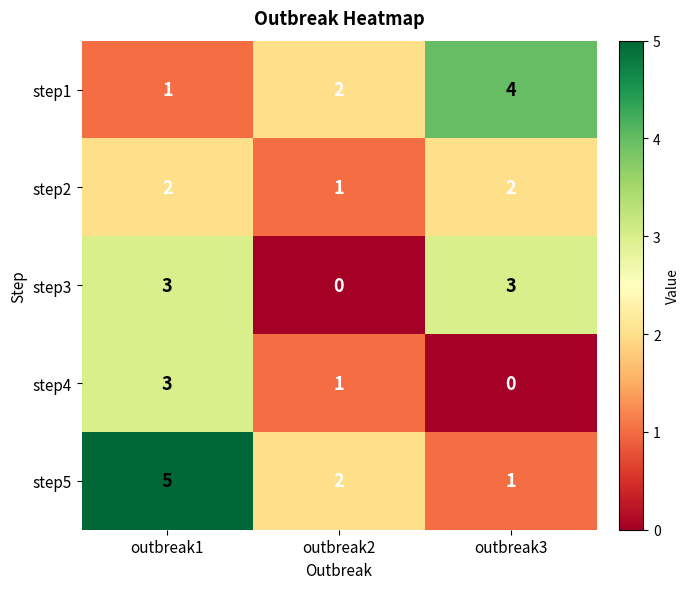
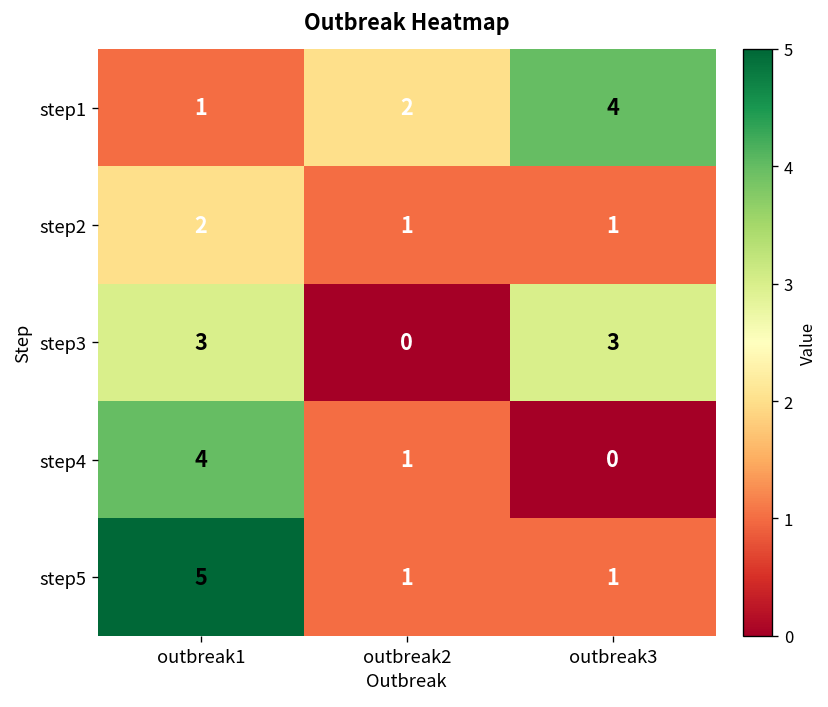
  {
    "step1": {
      "outbreak1": 1,
      "outbreak2": 2,
      "outbreak3": 4
    },
    "step2": {
      "outbreak1": 2,
      "outbreak2": 1,
-     "outbreak3": 2
+     "outbreak3": 1
    },
    "step3": {
      "outbreak1": 3,
      "outbreak2": 0,
      "outbreak3": 3
    },
    "step4": {
-     "outbreak1": 3,
+     "outbreak1": 4,
      "outbreak2": 1,
      "outbreak3": 0
    },
    "step5": {
      "outbreak1": 5,
-     "outbreak2": 2,
+     "outbreak2": 1,
      "outbreak3": 1
    }
  }
